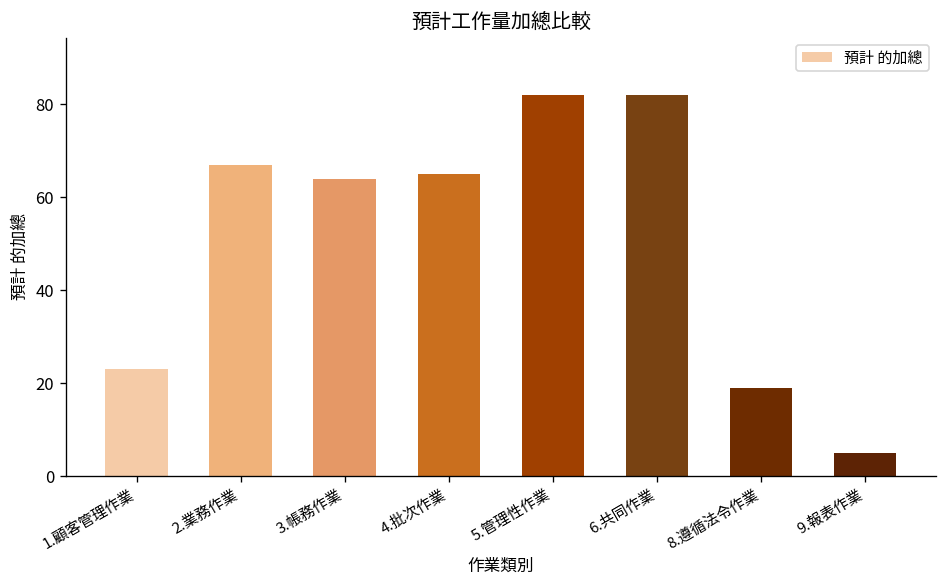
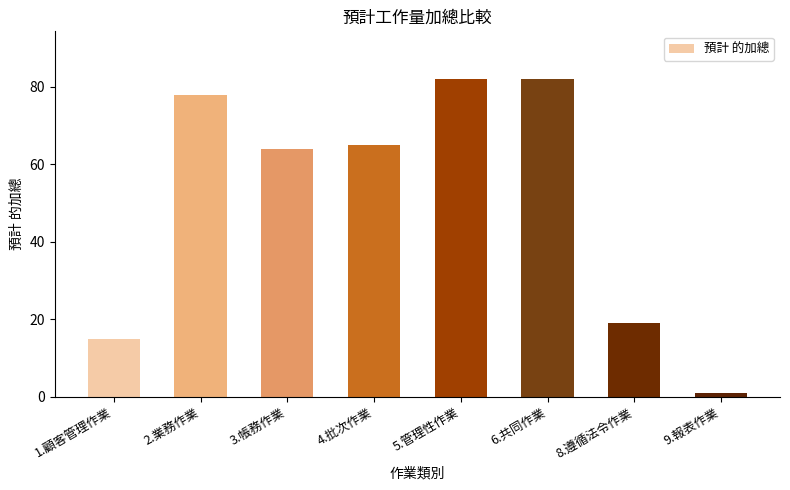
  {
-   "1.顧客管理作業": 23,
-   "2.業務作業": 67,
+   "1.顧客管理作業": 15,
+   "2.業務作業": 78,
    "3.帳務作業": 64,
    "4.批次作業": 65,
    "5.管理性作業": 82,
    "6.共同作業": 82,
    "8.遵循法令作業": 19,
-   "9.報表作業": 5
+   "9.報表作業": 1
  }
